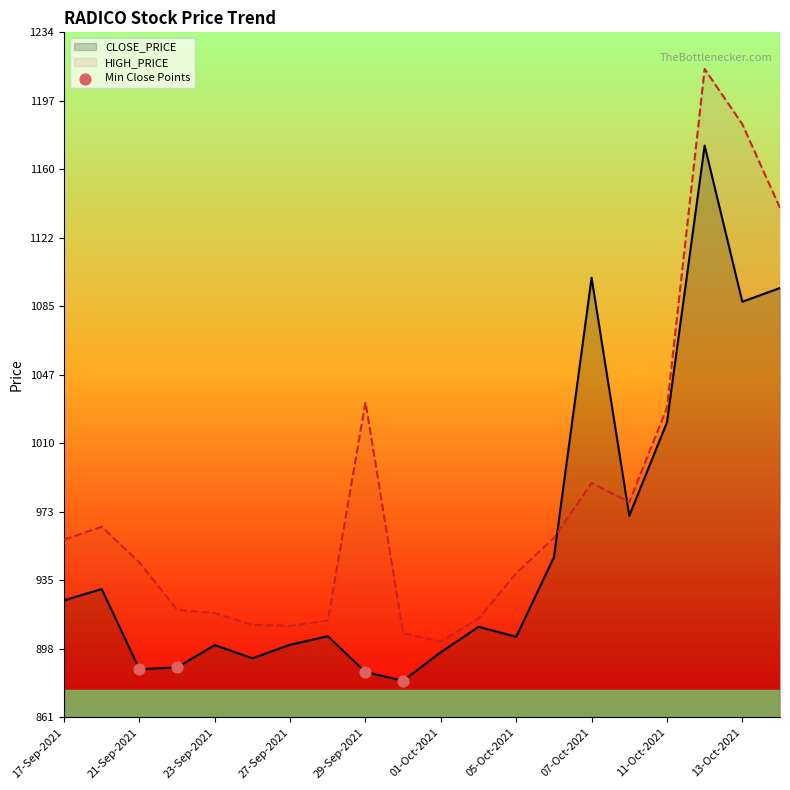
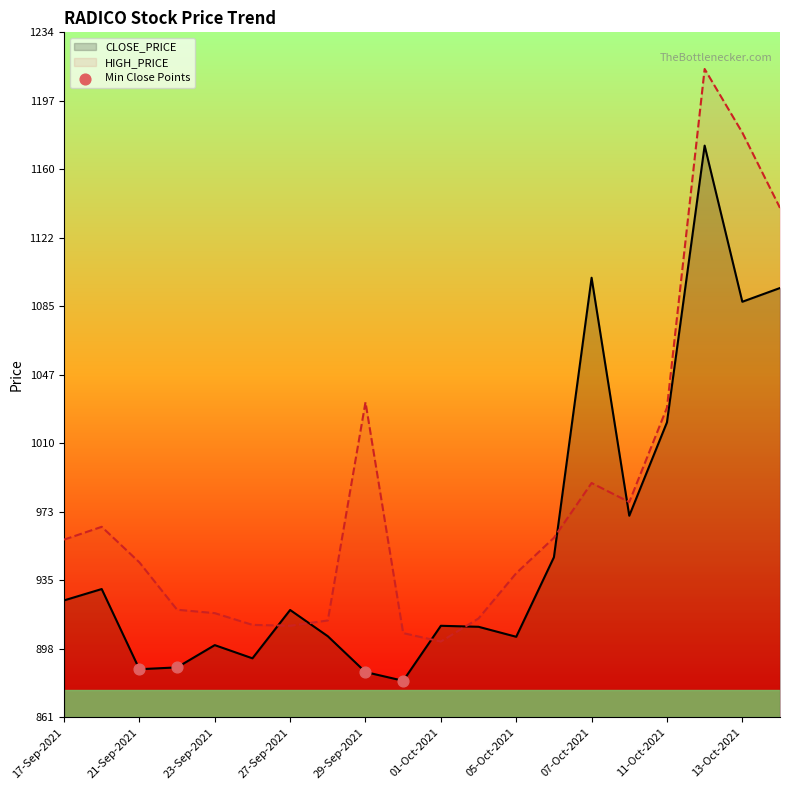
  {
    "CLOSE_PRICE": {
      "17-Sep-2021": 925,
      "23-Sep-2021": 900,
-     "27-Sep-2021": 901,
-     "01-Oct-2021": 897,
+     "27-Sep-2021": 920,
+     "01-Oct-2021": 911,
      "05-Oct-2021": 905,
      "07-Oct-2021": 1101,
      "11-Oct-2021": 1022,
      "13-Oct-2021": 1088
    },
    "HIGH_PRICE": {
      "17-Sep-2021": 958,
      "21-Sep-2021": 946,
      "23-Sep-2021": 918,
      "27-Sep-2021": 911,
      "29-Sep-2021": 1033,
      "01-Oct-2021": 902,
      "05-Oct-2021": 940,
      "07-Oct-2021": 989,
      "11-Oct-2021": 1030,
-     "13-Oct-2021": 1185
+     "13-Oct-2021": 1180
    }
  }
